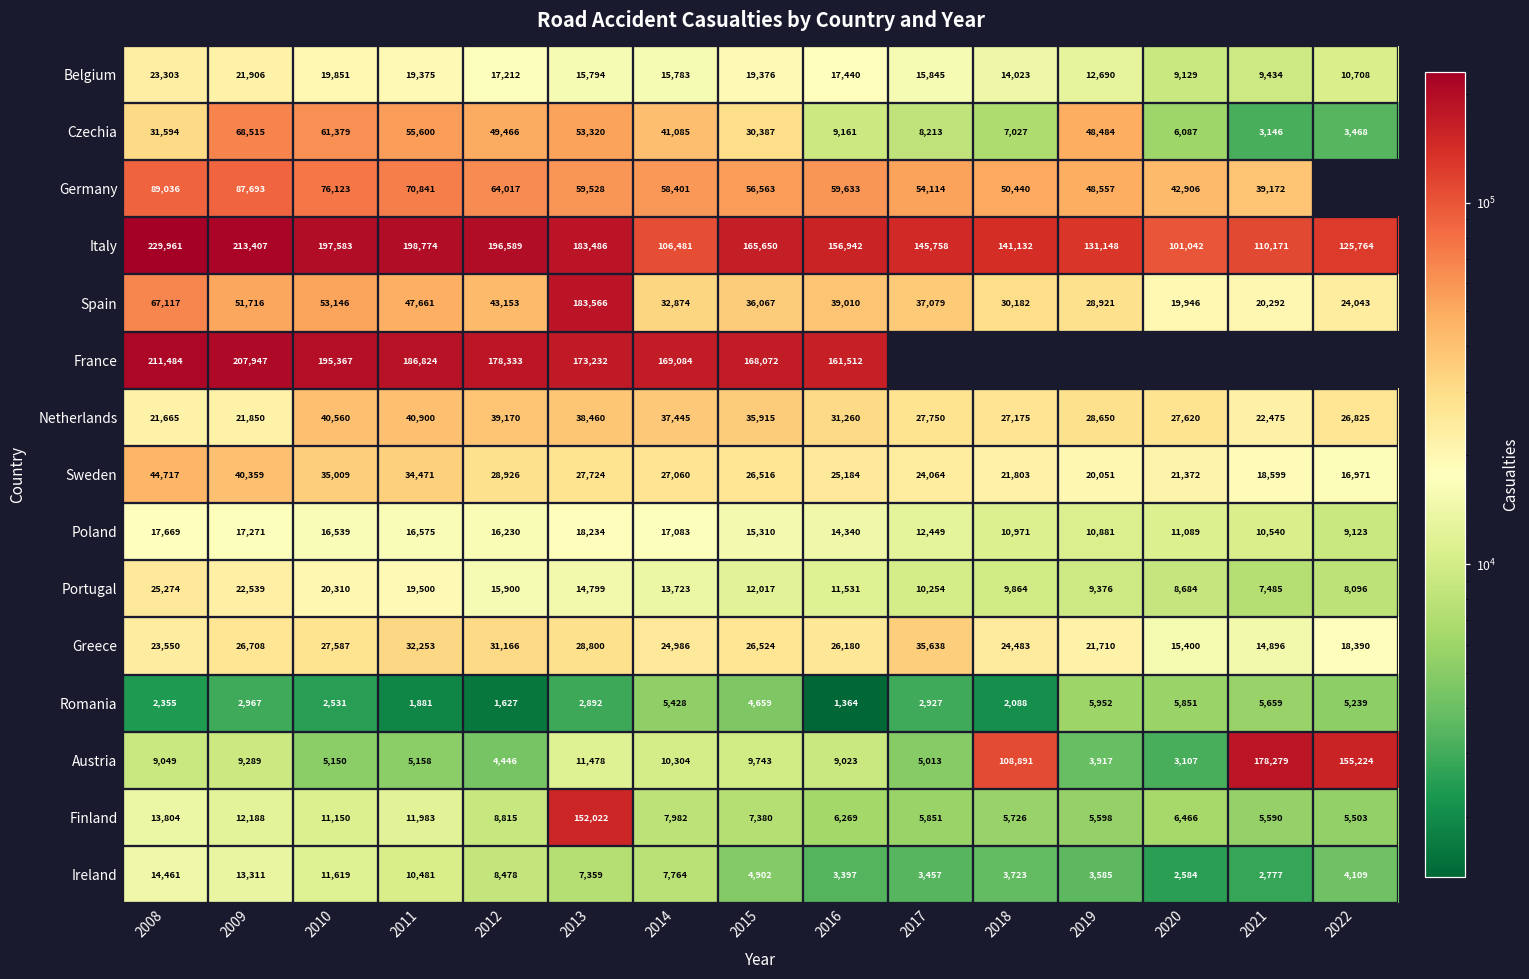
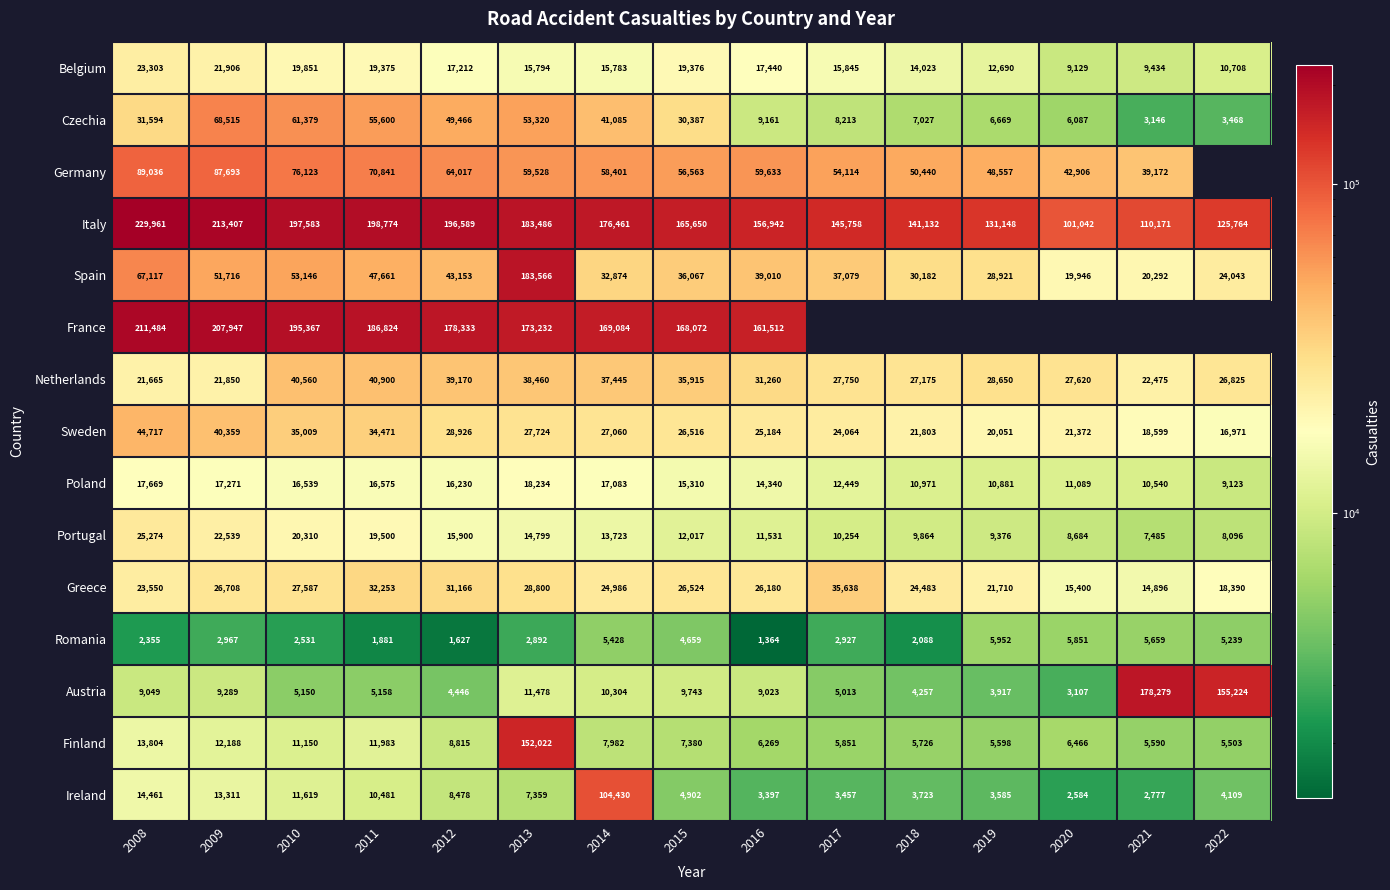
  {
    "Czechia": {
      "2008": "31,594",
      "2009": "68,515",
      "2010": "61,379",
      "2011": "55,600",
      "2012": "49,466",
      "2013": "53,320",
      "2014": "41,085",
      "2015": "30,387",
      "2016": "9,161",
      "2017": "8,213",
      "2018": "7,027",
-     "2019": "48,484",
+     "2019": "6,669",
      "2020": "6,087",
      "2021": "3,146",
      "2022": "3,468"
    },
    "Italy": {
      "2008": "229,961",
      "2009": "213,407",
      "2010": "197,583",
      "2011": "198,774",
      "2012": "196,589",
      "2013": "183,486",
-     "2014": "106,481",
+     "2014": "176,461",
      "2015": "165,650",
      "2016": "156,942",
      "2017": "145,758",
      "2018": "141,132",
      "2019": "131,148",
      "2020": "101,042",
      "2021": "110,171",
      "2022": "125,764"
    },
    "Austria": {
      "2008": "9,049",
      "2009": "9,289",
      "2010": "5,150",
      "2011": "5,158",
      "2012": "4,446",
      "2013": "11,478",
      "2014": "10,304",
      "2015": "9,743",
      "2016": "9,023",
      "2017": "5,013",
-     "2018": "108,891",
+     "2018": "4,257",
      "2019": "3,917",
      "2020": "3,107",
      "2021": "178,279",
      "2022": "155,224"
    },
    "Ireland": {
      "2008": "14,461",
      "2009": "13,311",
      "2010": "11,619",
      "2011": "10,481",
      "2012": "8,478",
      "2013": "7,359",
-     "2014": "7,764",
+     "2014": "104,430",
      "2015": "4,902",
      "2016": "3,397",
      "2017": "3,457",
      "2018": "3,723",
      "2019": "3,585",
      "2020": "2,584",
      "2021": "2,777",
      "2022": "4,109"
    }
  }
